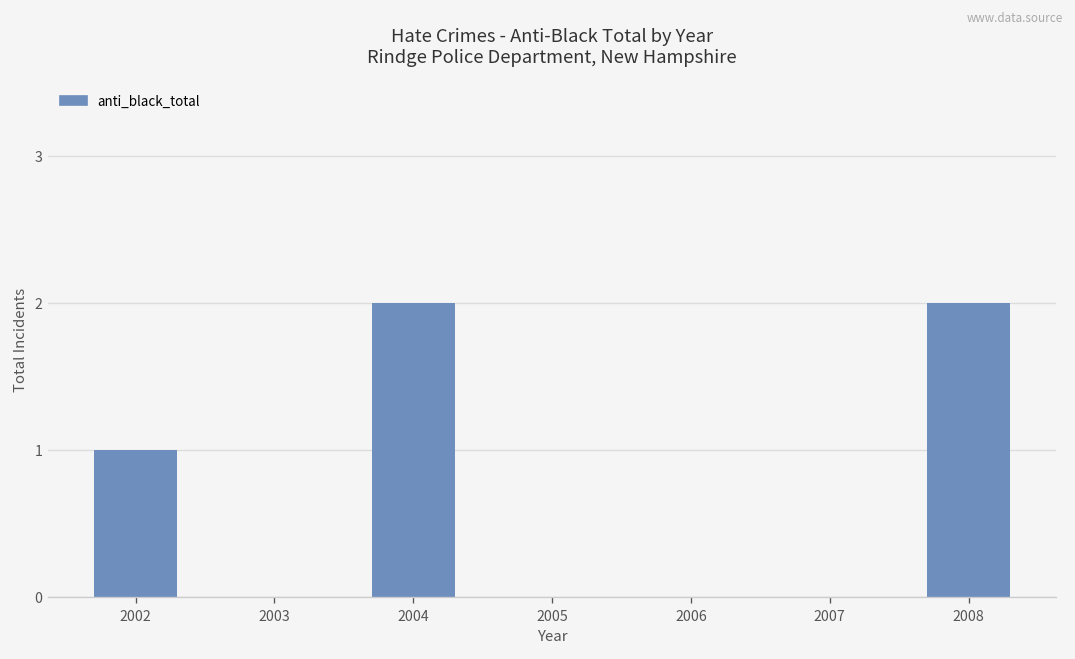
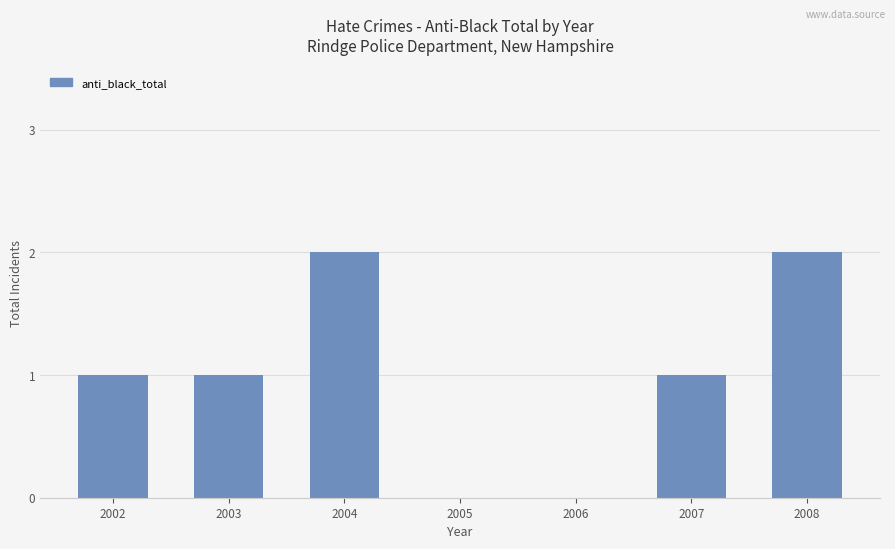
  {
    "2002": 1,
-   "2003": 0,
+   "2003": 1,
    "2004": 2,
    "2005": 0,
    "2006": 0,
-   "2007": 0,
+   "2007": 1,
    "2008": 2
  }
